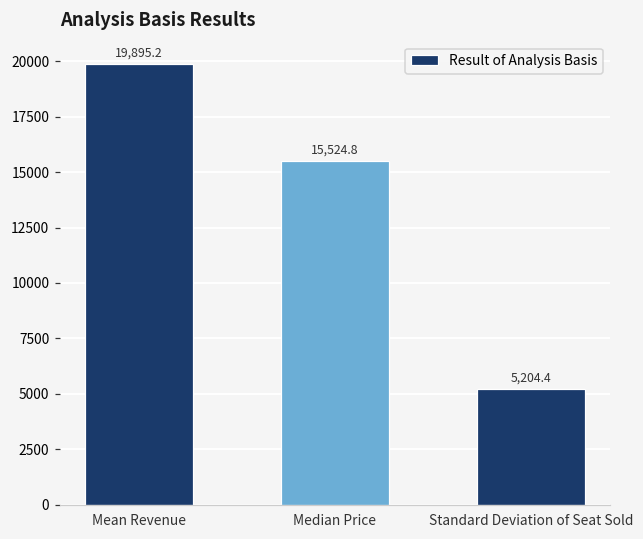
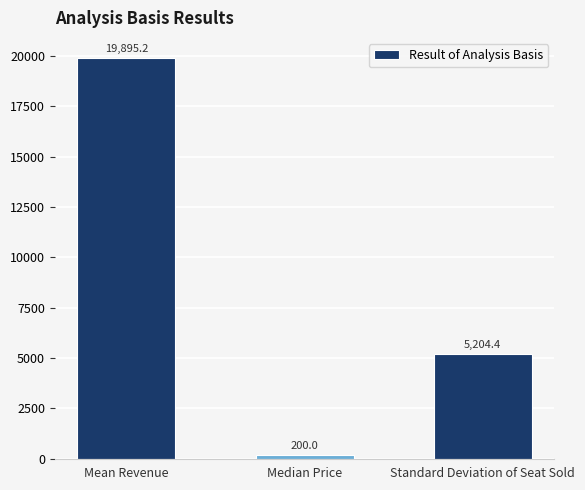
  {
    "Mean Revenue": "19,895.2",
-   "Median Price": "15,524.8",
+   "Median Price": "200.0",
    "Standard Deviation of Seat Sold": "5,204.4"
  }
